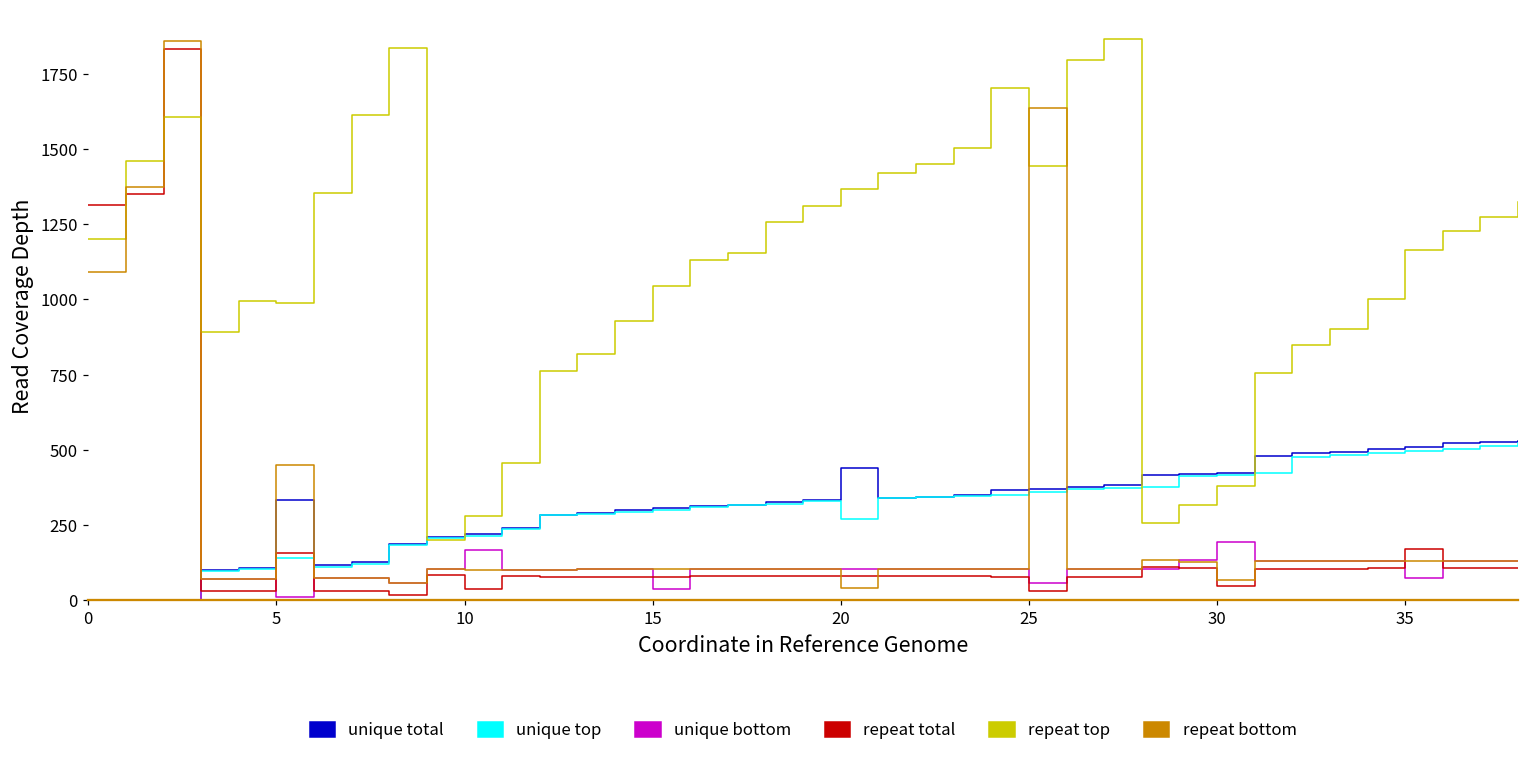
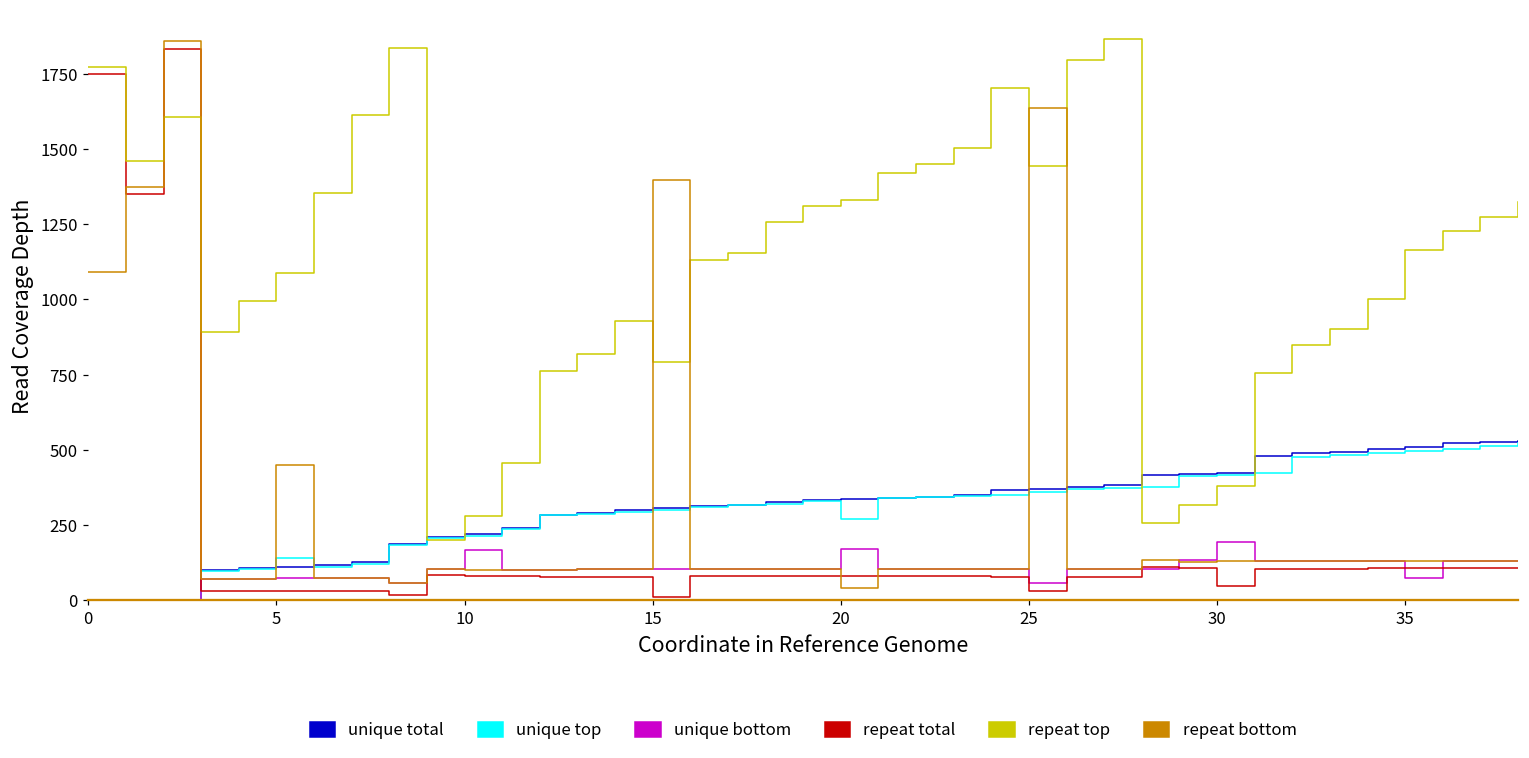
  {
    "unique total": {
-     "5": 330,
-     "20": 440,
+     "5": 110,
+     "20": 340,
      "25": 370,
      "35": 510
    },
    "unique top": {
      "5": 140,
      "20": 270,
      "25": 360,
      "35": 500
    },
    "unique bottom": {
-     "5": 10,
+     "5": 70,
      "10": 170,
-     "15": 40,
-     "20": 100,
+     "15": 100,
+     "20": 170,
      "25": 60,
      "30": 200,
      "35": 70
    },
    "repeat total": {
-     "0": 1310,
-     "5": 160,
-     "10": 40,
-     "15": 80,
+     "0": 1750,
+     "5": 30,
+     "10": 80,
+     "15": 10,
      "20": 80,
      "25": 30,
      "30": 50,
-     "35": 170
+     "35": 110
    },
    "repeat top": {
-     "0": 1200,
-     "5": 990,
+     "0": 1770,
+     "5": 1090,
      "10": 280,
-     "15": 1040,
-     "20": 1370,
+     "15": 790,
+     "20": 1330,
      "25": 1440,
      "30": 380,
      "35": 1170
    },
    "repeat bottom": {
      "0": 1090,
      "5": 450,
      "10": 100,
-     "15": 100,
+     "15": 1400,
      "20": 40,
      "25": 1640,
-     "30": 70,
+     "30": 130,
      "35": 130
    }
  }
